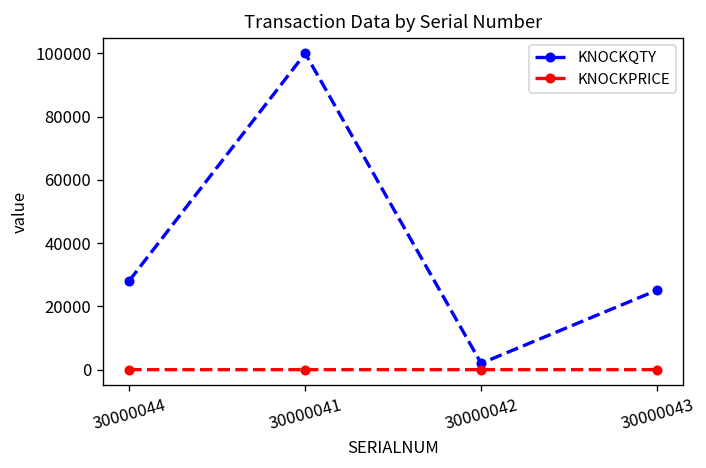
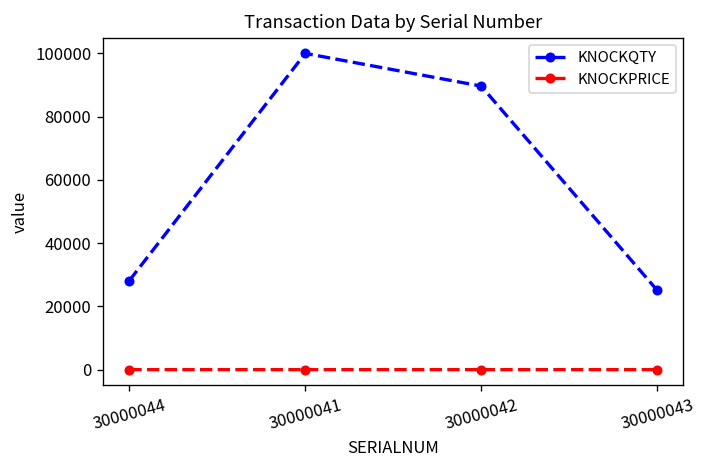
  {
    "KNOCKQTY": {
      "30000044": 28000,
      "30000041": 100000,
-     "30000042": 2000,
+     "30000042": 90000,
      "30000043": 25000
    },
    "KNOCKPRICE": {
      "30000044": 0,
      "30000041": 0,
      "30000042": 0,
      "30000043": 0
    }
  }
